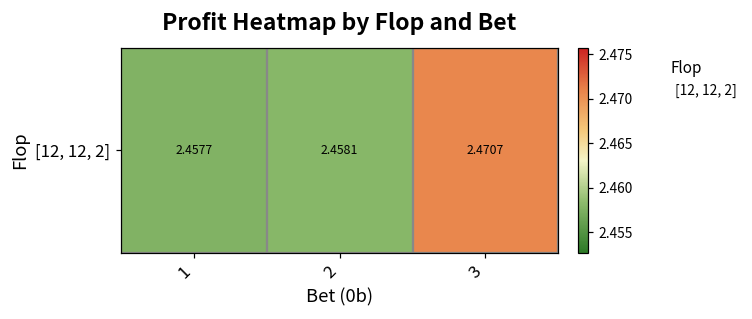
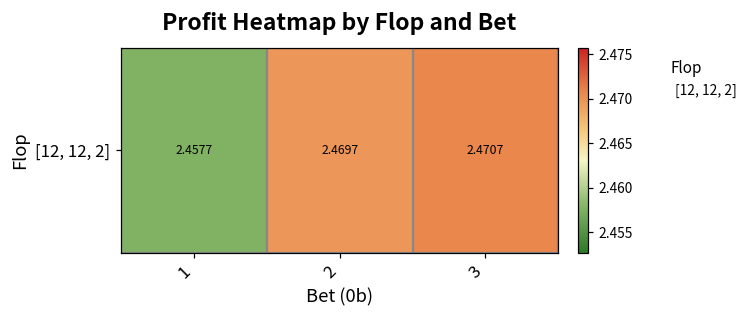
  {
    "[12, 12, 2]": {
      "1": 2.4577,
-     "2": 2.4581,
+     "2": 2.4697,
      "3": 2.4707
    }
  }
